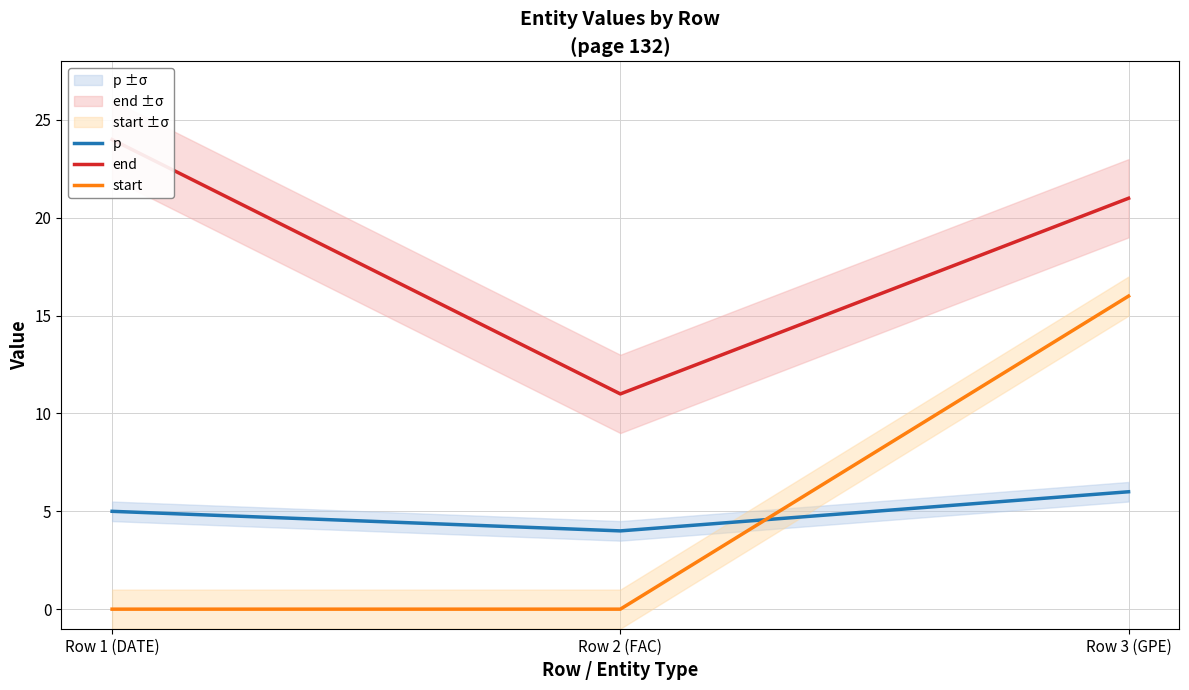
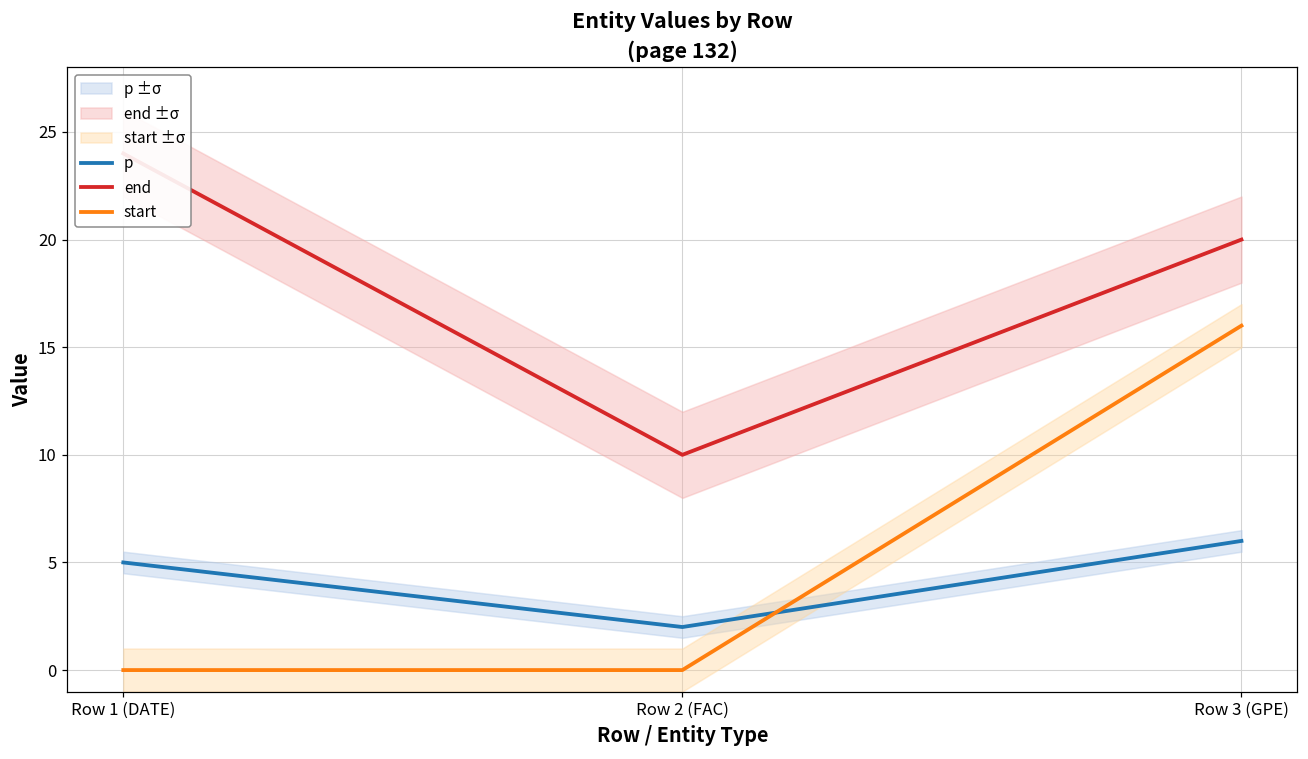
  {
    "p": {
      "Row 1 (DATE)": 5,
-     "Row 2 (FAC)": 4,
+     "Row 2 (FAC)": 2,
      "Row 3 (GPE)": 6
    },
    "end": {
-     "Row 2 (FAC)": 11,
-     "Row 3 (GPE)": 21
+     "Row 2 (FAC)": 10,
+     "Row 3 (GPE)": 20
    },
    "start": {
      "Row 1 (DATE)": 0,
      "Row 2 (FAC)": 0,
      "Row 3 (GPE)": 16
    }
  }
